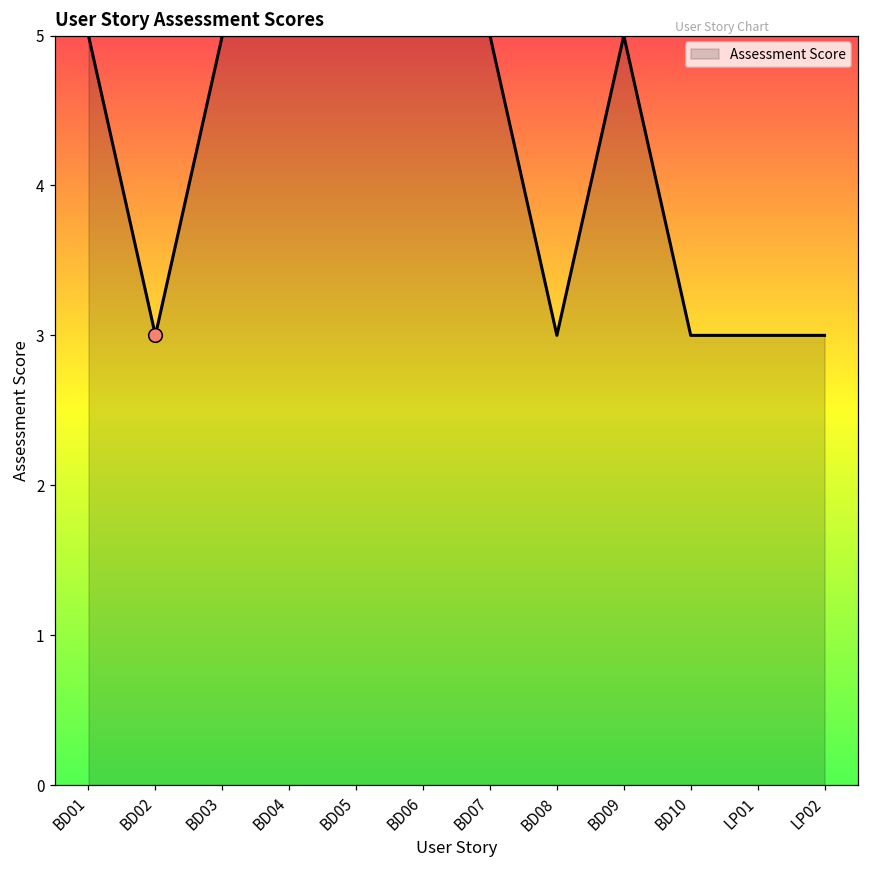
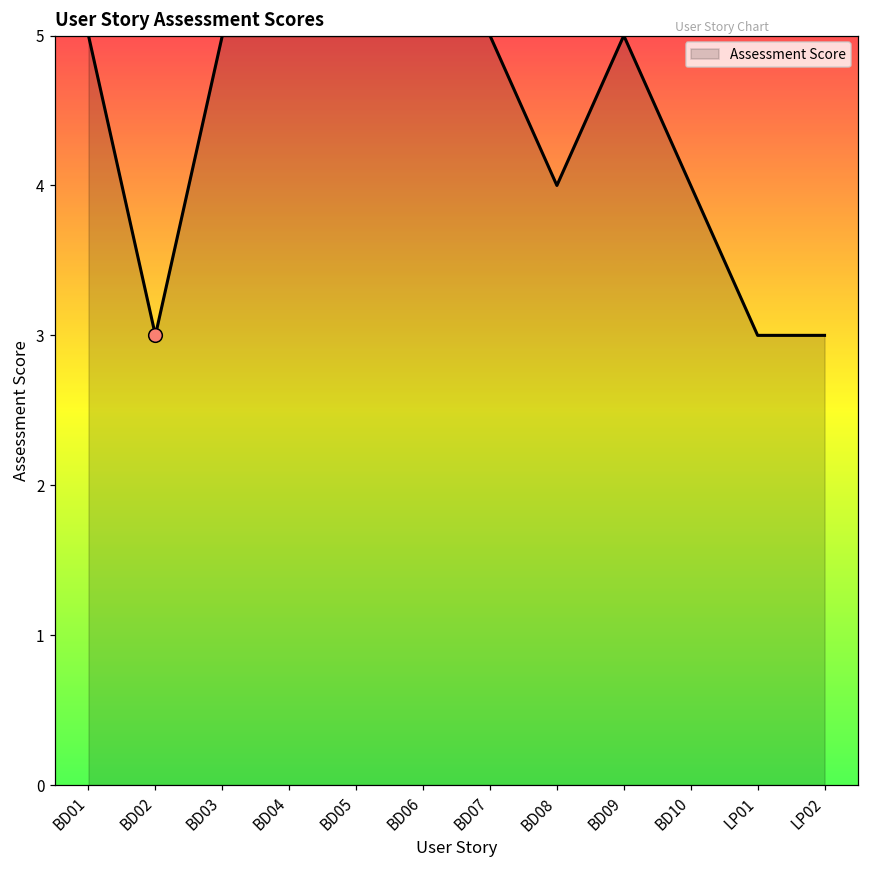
  {
    "Assessment Score": {
      "BD01": 5,
      "BD03": 5,
      "BD04": 5,
      "BD05": 5,
      "BD06": 5,
      "BD07": 5,
-     "BD08": 3,
+     "BD08": 4,
      "BD09": 5,
-     "BD10": 3,
+     "BD10": 4,
      "LP01": 3,
      "LP02": 3
    }
  }
